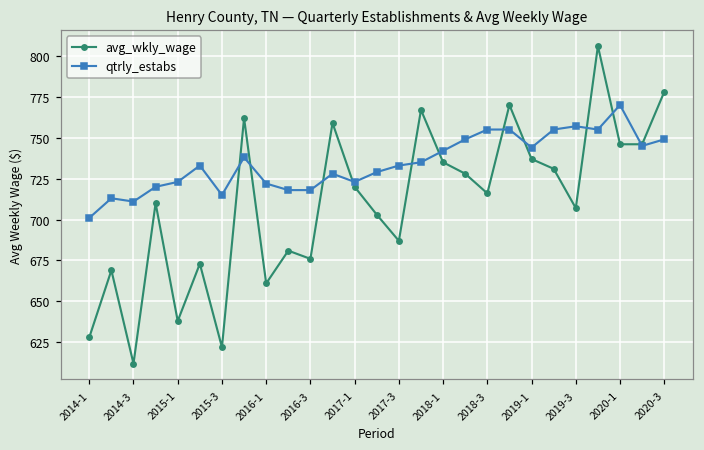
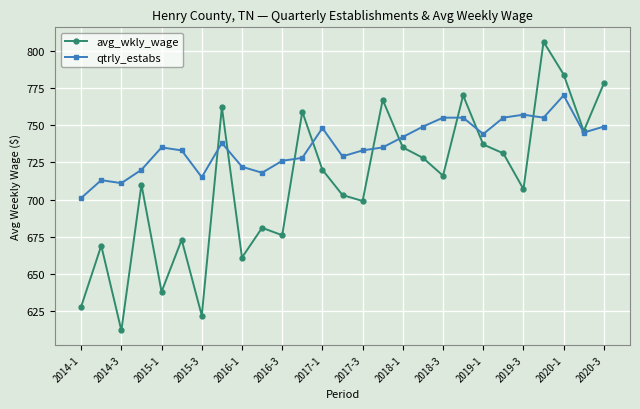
  {
    "avg_wkly_wage": {
      "2014-1": 628,
      "2014-3": 612,
      "2015-1": 638,
      "2015-3": 622,
      "2016-1": 661,
      "2016-3": 676,
      "2017-1": 720,
-     "2017-3": 687,
+     "2017-3": 699,
      "2018-1": 735,
      "2018-3": 716,
      "2019-1": 737,
      "2019-3": 707,
-     "2020-1": 746,
+     "2020-1": 784,
      "2020-3": 778
    },
    "qtrly_estabs": {
      "2014-1": 701,
      "2014-3": 711,
-     "2015-1": 723,
+     "2015-1": 735,
      "2015-3": 715,
      "2016-1": 722,
-     "2016-3": 718,
-     "2017-1": 723,
+     "2016-3": 726,
+     "2017-1": 748,
      "2017-3": 733,
      "2018-1": 742,
      "2018-3": 755,
      "2019-1": 744,
      "2019-3": 757,
      "2020-1": 770,
      "2020-3": 749
    }
  }
